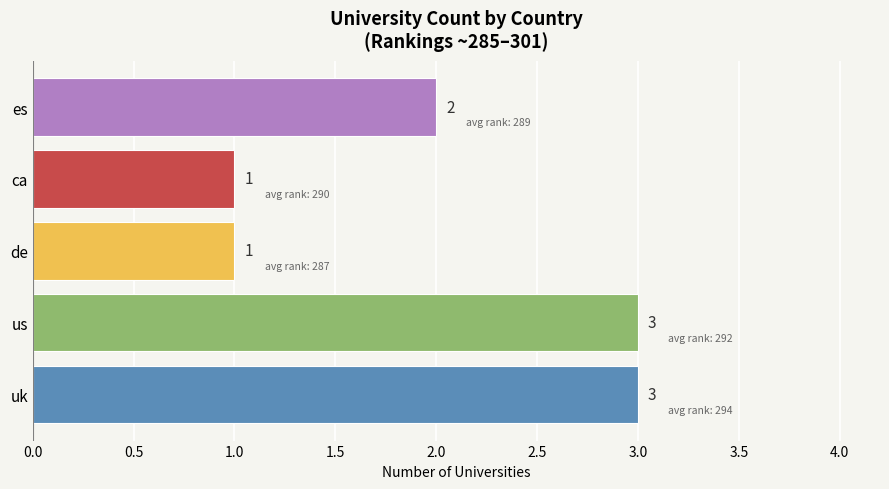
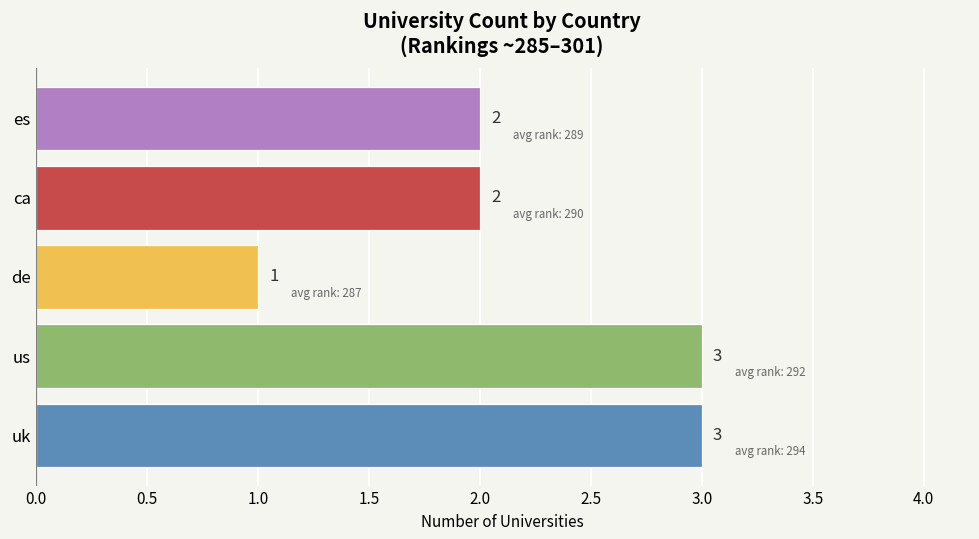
  {
    "es": 2,
-   "ca": 1,
+   "ca": 2,
    "de": 1,
    "us": 3,
    "uk": 3
  }
